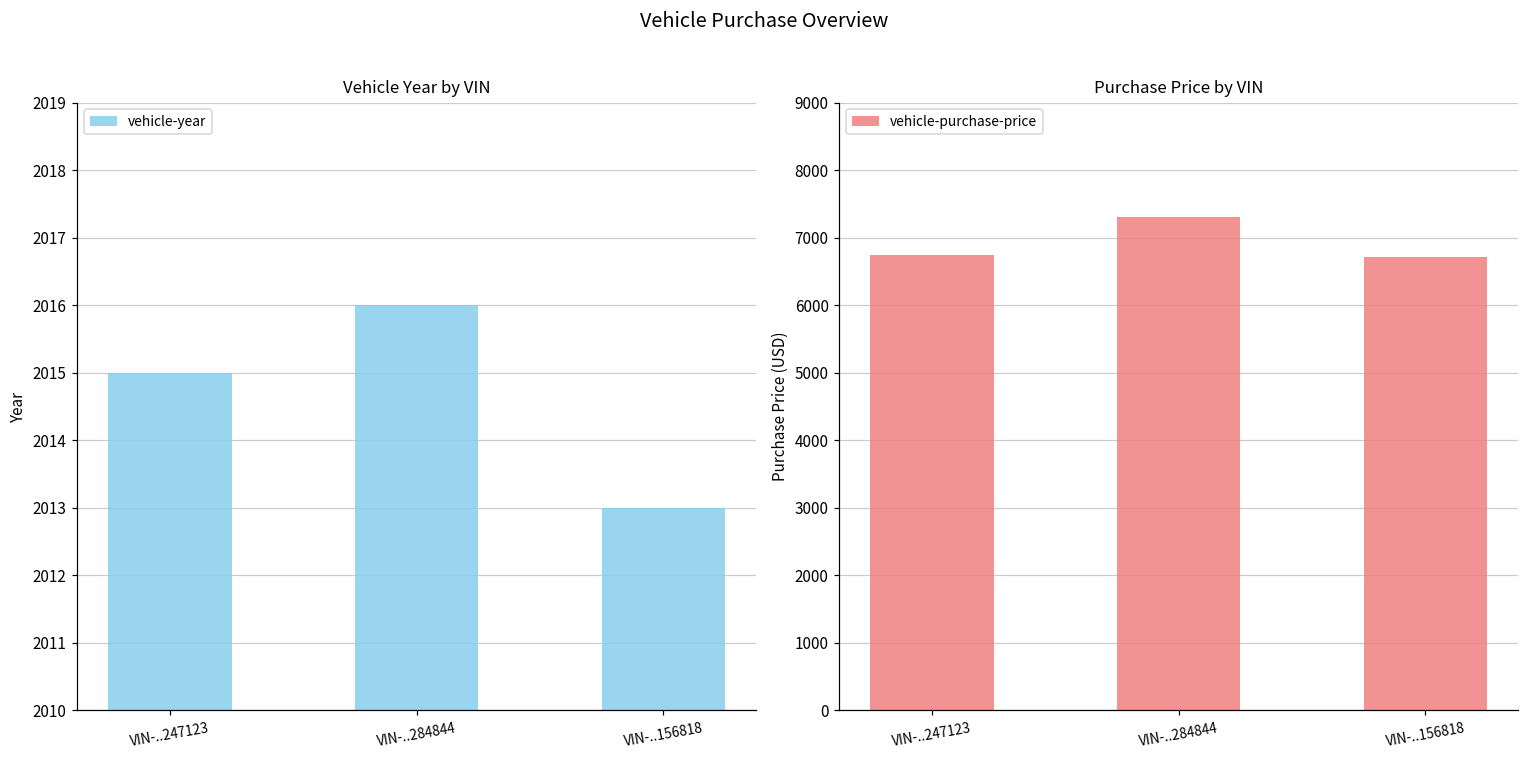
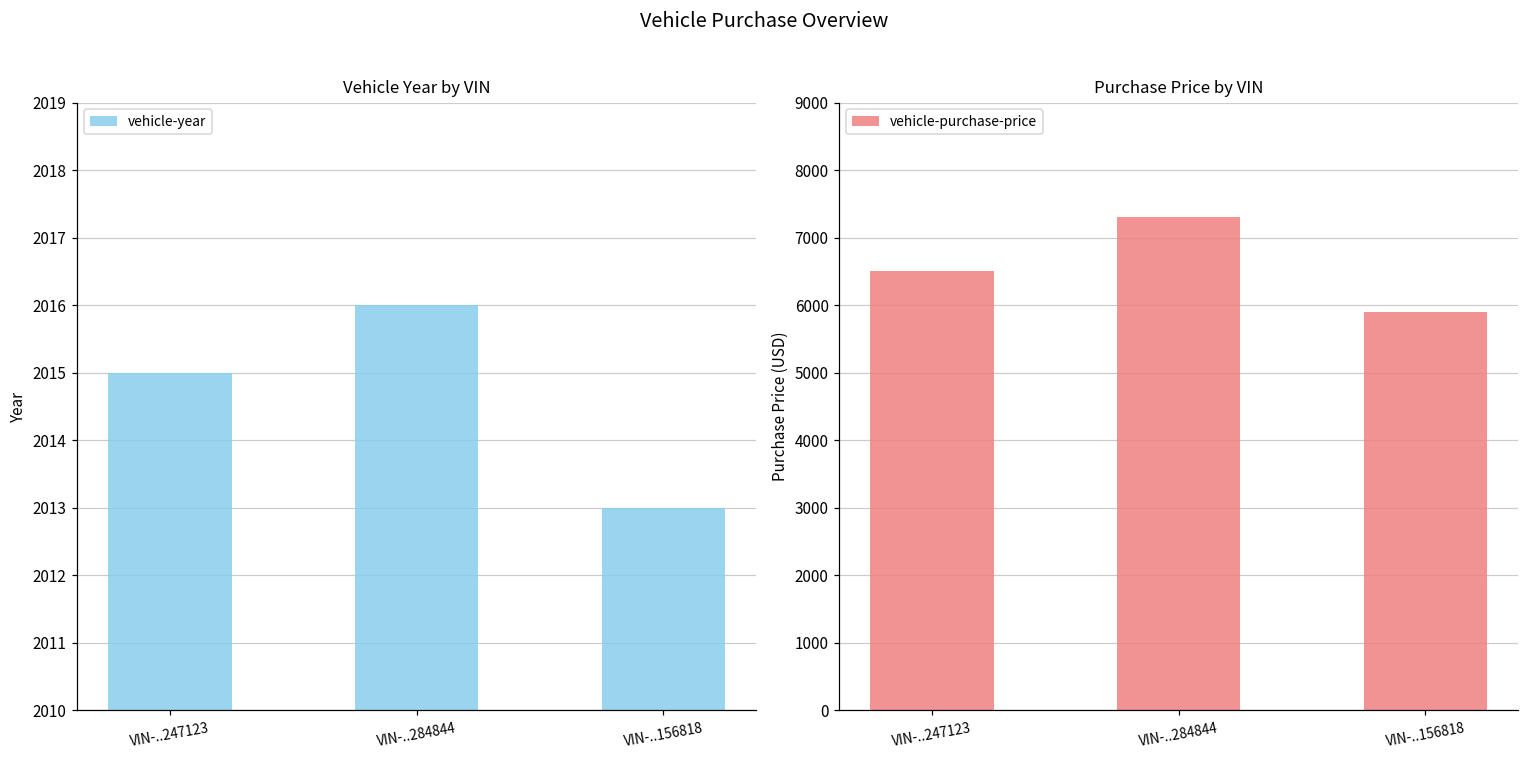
  {
    "Vehicle Year by VIN": {
      "VIN-..247123": 2015.0,
      "VIN-..284844": 2016.0,
      "VIN-..156818": 2013.0
    },
    "Purchase Price by VIN": {
-     "VIN-..247123": 6700,
+     "VIN-..247123": 6500,
      "VIN-..284844": 7300,
-     "VIN-..156818": 6700
+     "VIN-..156818": 5900
    }
  }
